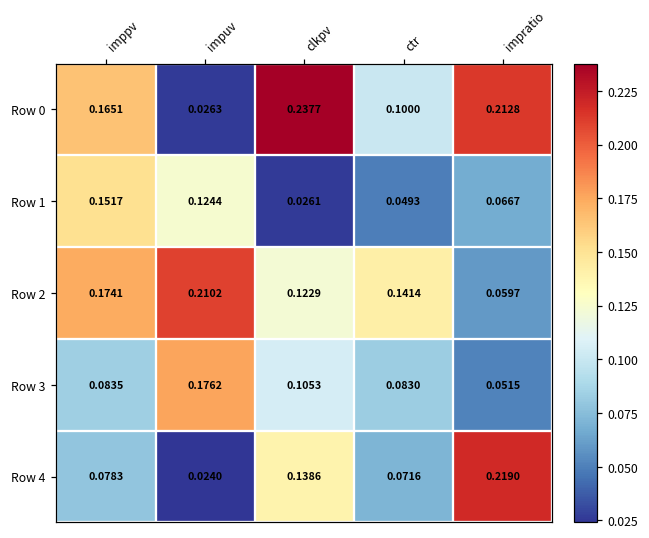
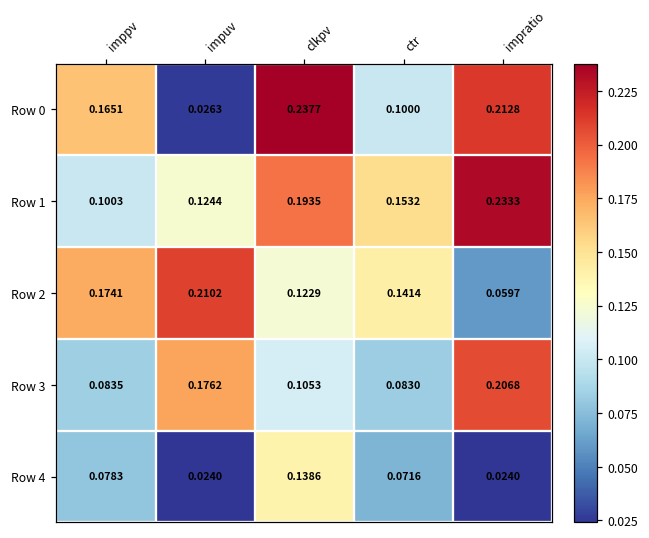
  {
    "Row 0": {
      "imppv": 0.1651,
      "impuv": 0.0263,
      "clkpv": 0.2377,
      "ctr": 0.1000,
      "impratio": 0.2128
    },
    "Row 1": {
-     "imppv": 0.1517,
+     "imppv": 0.1003,
      "impuv": 0.1244,
-     "clkpv": 0.0261,
-     "ctr": 0.0493,
-     "impratio": 0.0667
+     "clkpv": 0.1935,
+     "ctr": 0.1532,
+     "impratio": 0.2333
    },
    "Row 2": {
      "imppv": 0.1741,
      "impuv": 0.2102,
      "clkpv": 0.1229,
      "ctr": 0.1414,
      "impratio": 0.0597
    },
    "Row 3": {
      "imppv": 0.0835,
      "impuv": 0.1762,
      "clkpv": 0.1053,
      "ctr": 0.0830,
-     "impratio": 0.0515
+     "impratio": 0.2068
    },
    "Row 4": {
      "imppv": 0.0783,
      "impuv": 0.0240,
      "clkpv": 0.1386,
      "ctr": 0.0716,
-     "impratio": 0.2190
+     "impratio": 0.0240
    }
  }
